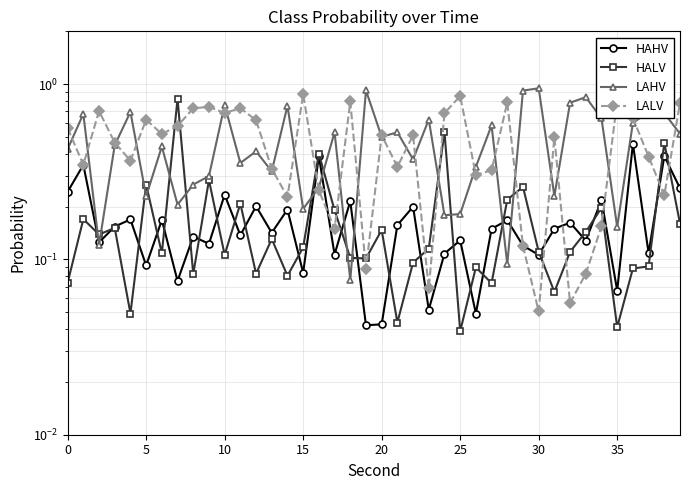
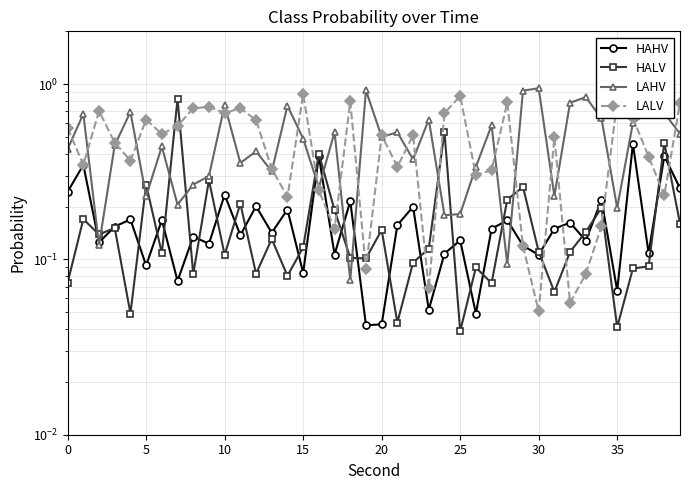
  {
    "HAHV": {
      "0": 0.24,
      "5": 0.09,
      "10": 0.23,
      "15": 0.08,
      "20": 0.043,
      "25": 0.13,
      "30": 0.11,
      "35": 0.066
    },
    "HALV": {
      "0": 0.074,
      "5": 0.27,
      "10": 0.11,
      "15": 0.12,
      "20": 0.15,
      "25": 0.04,
      "30": 0.11,
      "35": 0.04
    },
    "LAHV": {
      "0": 0.43,
      "5": 0.23,
      "10": 0.76,
-     "15": 0.19,
+     "15": 0.49,
      "25": 0.18,
      "30": 0.9,
-     "35": 0.15
+     "35": 0.20
    },
    "LALV": {
      "0": 0.56,
      "5": 0.63,
      "10": 0.68,
      "15": 0.9,
      "25": 0.9,
      "30": 0.05
    }
  }
